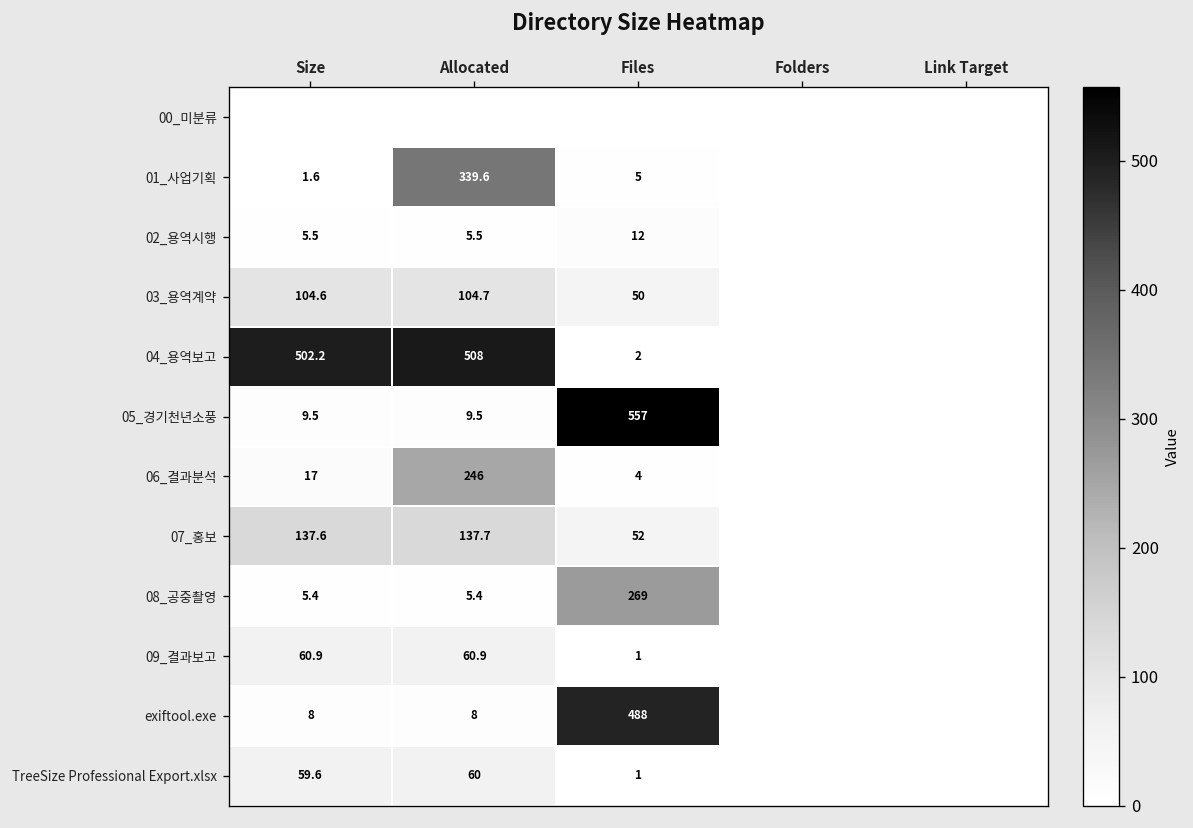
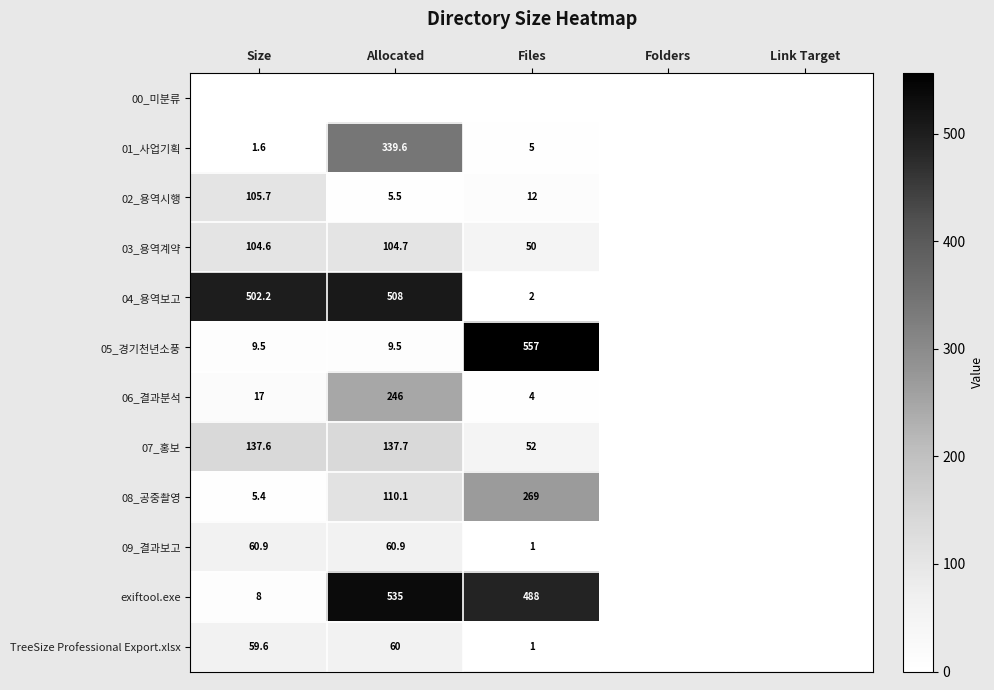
  {
    "01_사업기획": {
      "Size": 1.6,
      "Allocated": 339.6,
      "Files": 5
    },
    "02_용역시행": {
-     "Size": 5.5,
+     "Size": 105.7,
      "Allocated": 5.5,
      "Files": 12
    },
    "03_용역계약": {
      "Size": 104.6,
      "Allocated": 104.7,
      "Files": 50
    },
    "04_용역보고": {
      "Size": 502.2,
      "Allocated": 508,
      "Files": 2
    },
    "05_경기천년소풍": {
      "Size": 9.5,
      "Allocated": 9.5,
      "Files": 557
    },
    "06_결과분석": {
      "Size": 17,
      "Allocated": 246,
      "Files": 4
    },
    "07_홍보": {
      "Size": 137.6,
      "Allocated": 137.7,
      "Files": 52
    },
    "08_공중촬영": {
      "Size": 5.4,
-     "Allocated": 5.4,
+     "Allocated": 110.1,
      "Files": 269
    },
    "09_결과보고": {
      "Size": 60.9,
      "Allocated": 60.9,
      "Files": 1
    },
    "exiftool.exe": {
      "Size": 8,
-     "Allocated": 8,
+     "Allocated": 535,
      "Files": 488
    },
    "TreeSize Professional Export.xlsx": {
      "Size": 59.6,
      "Allocated": 60,
      "Files": 1
    }
  }
